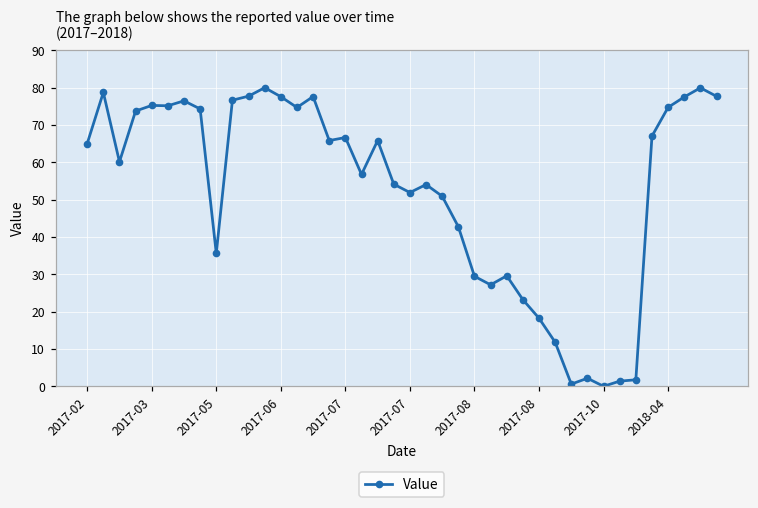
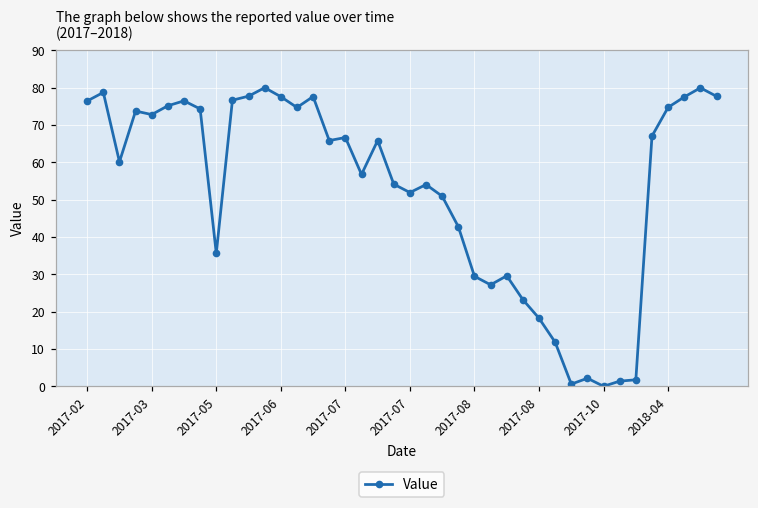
  {
-   "2017-02": 65,
-   "2017-03": 75,
+   "2017-02": 76,
+   "2017-03": 73,
    "2017-05": 36,
    "2017-06": 78,
    "2017-10": 0,
    "2018-04": 75
  }
